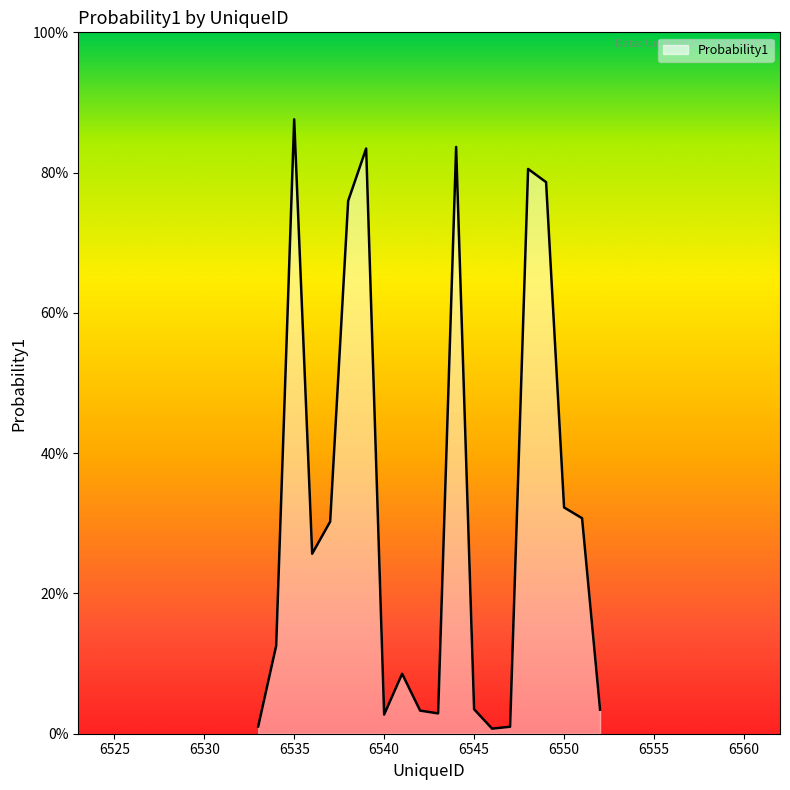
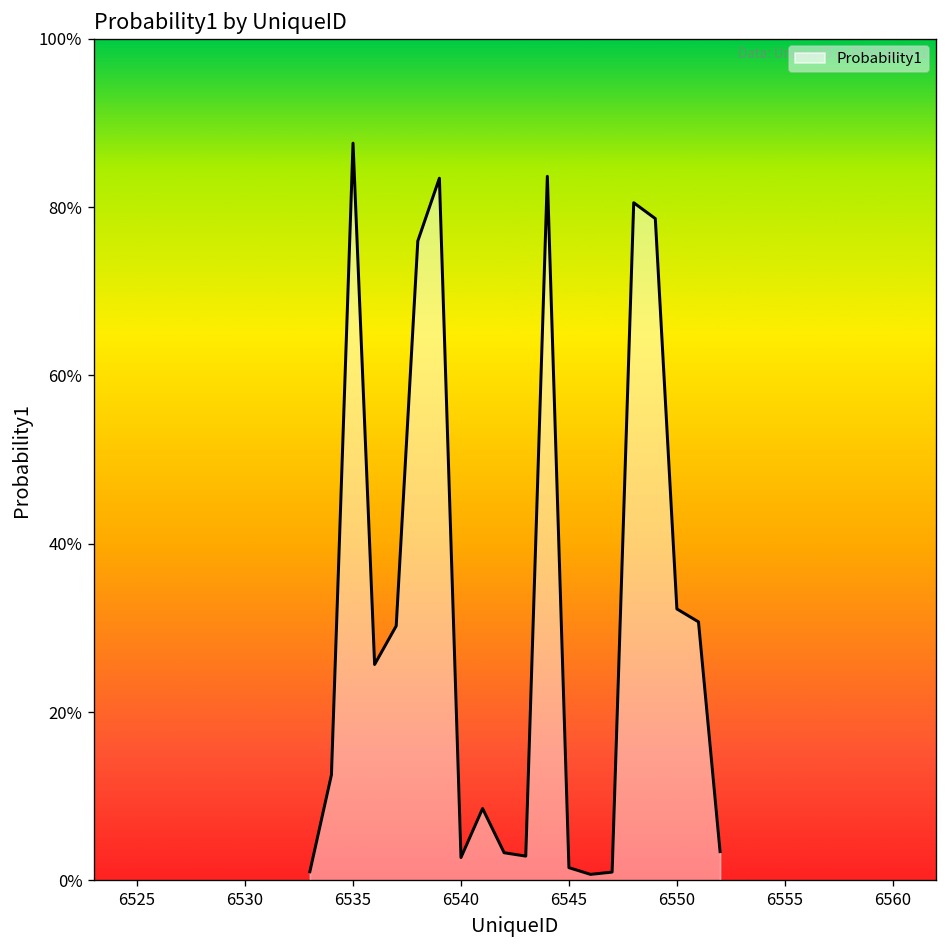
  {
    "6535": "88%",
    "6540": "3%",
-   "6545": "3%",
+   "6545": "2%",
    "6550": "32%"
  }
